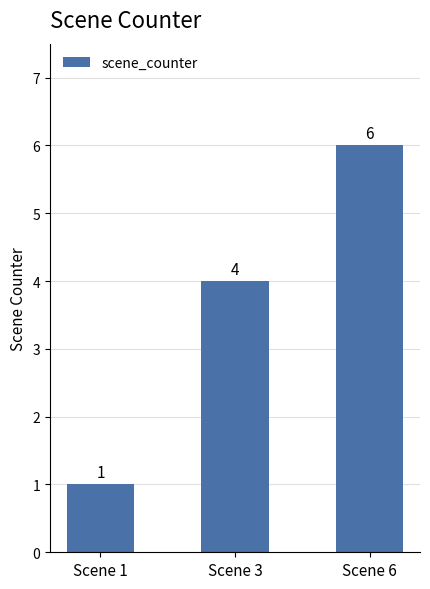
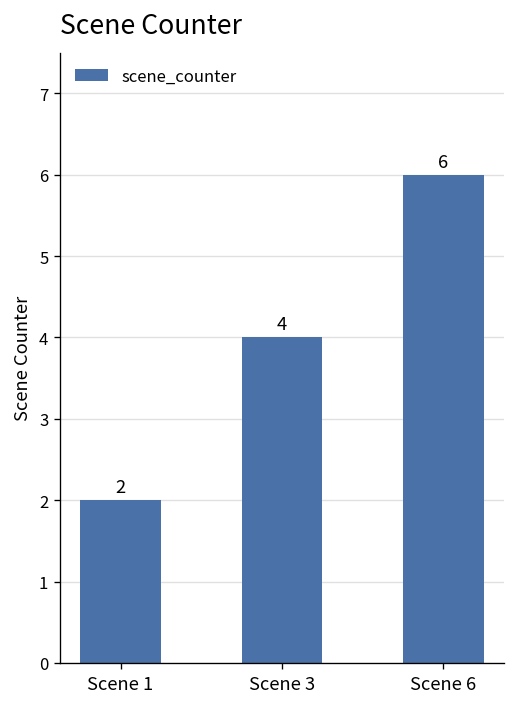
  {
-   "Scene 1": 1,
+   "Scene 1": 2,
    "Scene 3": 4,
    "Scene 6": 6
  }
